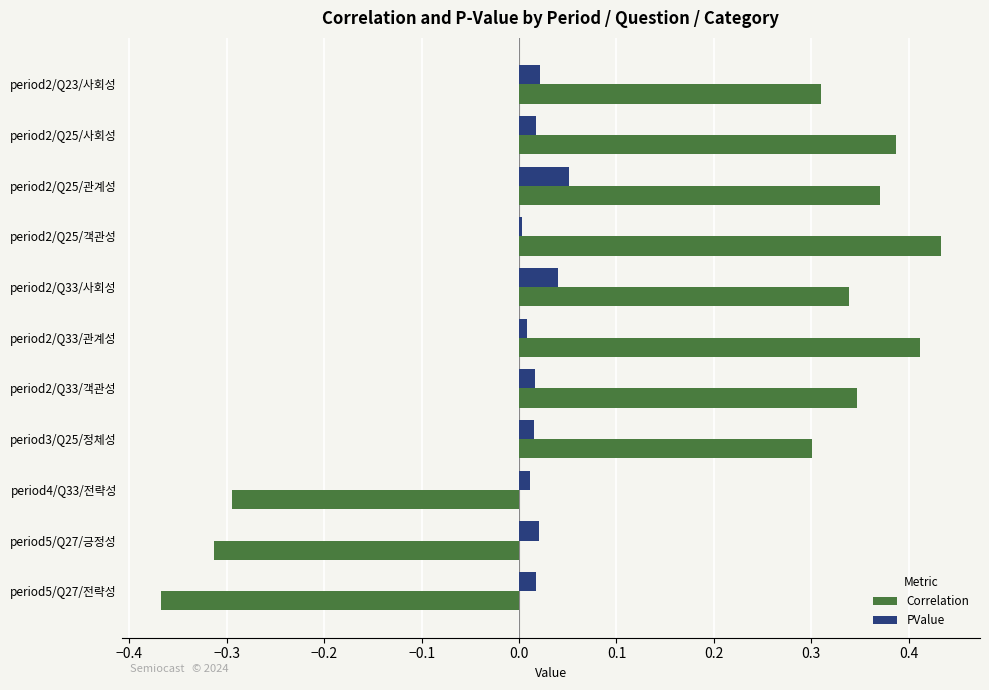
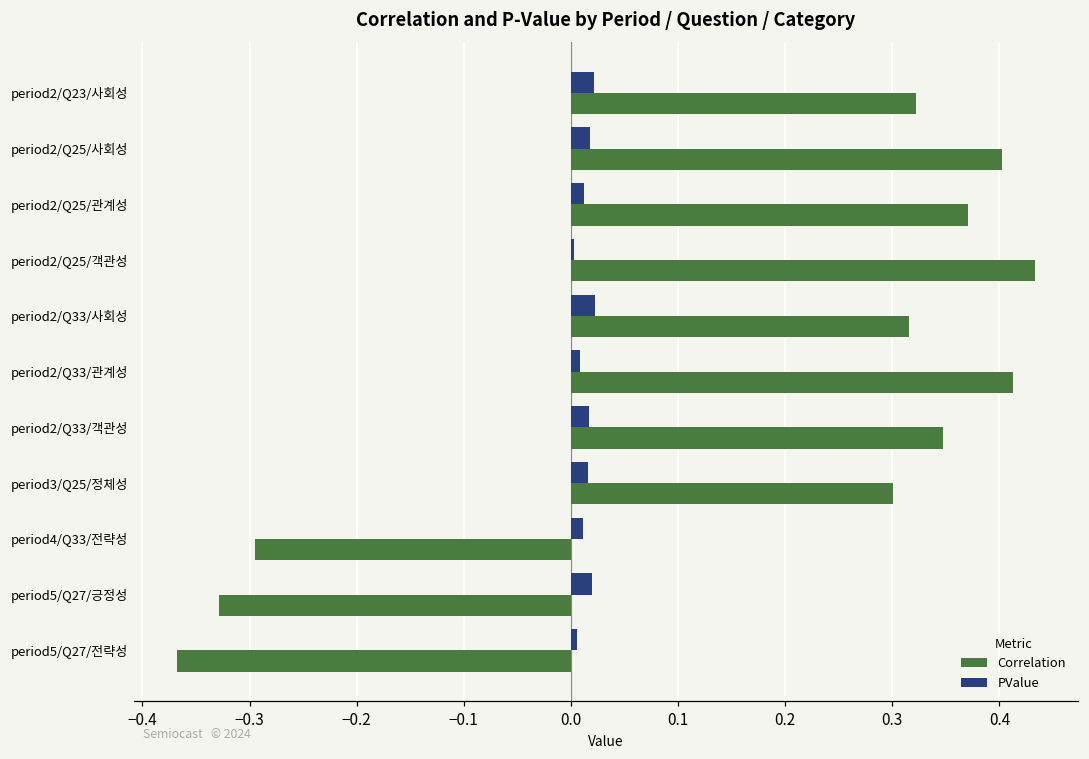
  {
    "Correlation": {
-     "period2/Q23/사회성": 0.31,
-     "period2/Q25/사회성": 0.39,
+     "period2/Q23/사회성": 0.32,
+     "period2/Q25/사회성": 0.40,
      "period2/Q25/관계성": 0.37,
      "period2/Q25/객관성": 0.43,
-     "period2/Q33/사회성": 0.34,
+     "period2/Q33/사회성": 0.32,
      "period2/Q33/관계성": 0.41,
      "period2/Q33/객관성": 0.35,
      "period3/Q25/정체성": 0.30,
      "period4/Q33/전략성": -0.29,
-     "period5/Q27/긍정성": -0.31,
+     "period5/Q27/긍정성": -0.33,
      "period5/Q27/전략성": -0.37
    },
    "PValue": {
      "period2/Q23/사회성": 0.02,
      "period2/Q25/사회성": 0.02,
-     "period2/Q25/관계성": 0.05,
+     "period2/Q25/관계성": 0.01,
      "period2/Q25/객관성": 0.00,
-     "period2/Q33/사회성": 0.04,
+     "period2/Q33/사회성": 0.02,
      "period2/Q33/관계성": 0.01,
      "period2/Q33/객관성": 0.02,
      "period3/Q25/정체성": 0.02,
      "period4/Q33/전략성": 0.01,
      "period5/Q27/긍정성": 0.02,
-     "period5/Q27/전략성": 0.02
+     "period5/Q27/전략성": 0.01
    }
  }
